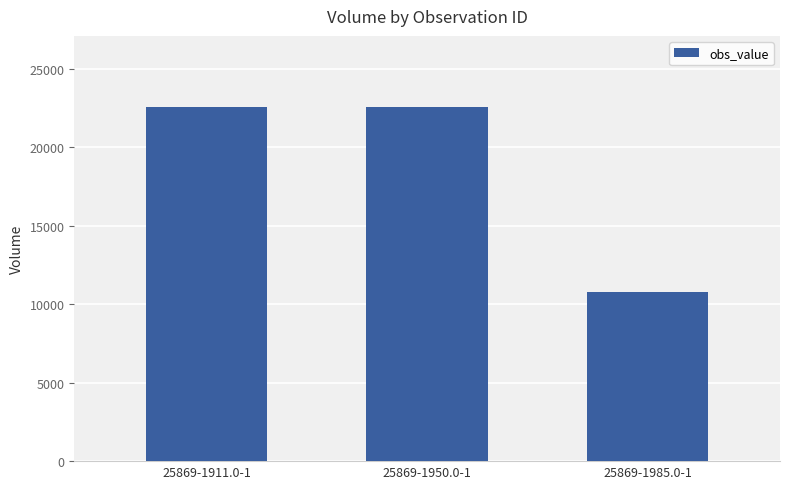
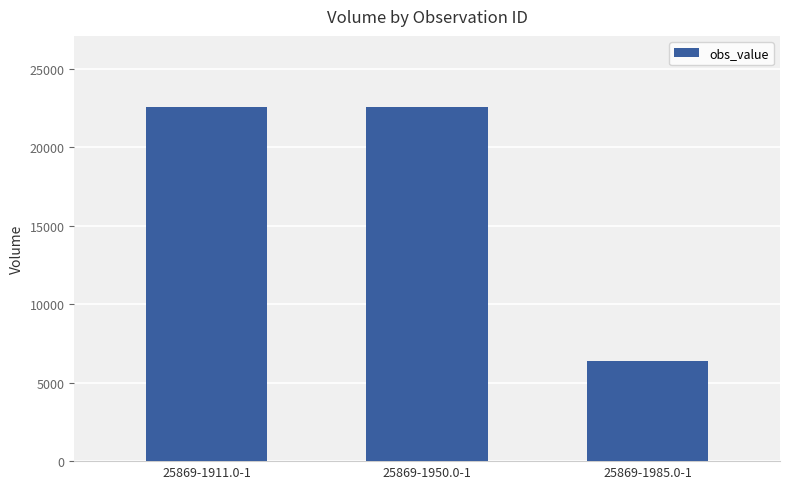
  {
    "25869-1911.0-1": 22600,
    "25869-1950.0-1": 22600,
-   "25869-1985.0-1": 10800
+   "25869-1985.0-1": 6400
  }
